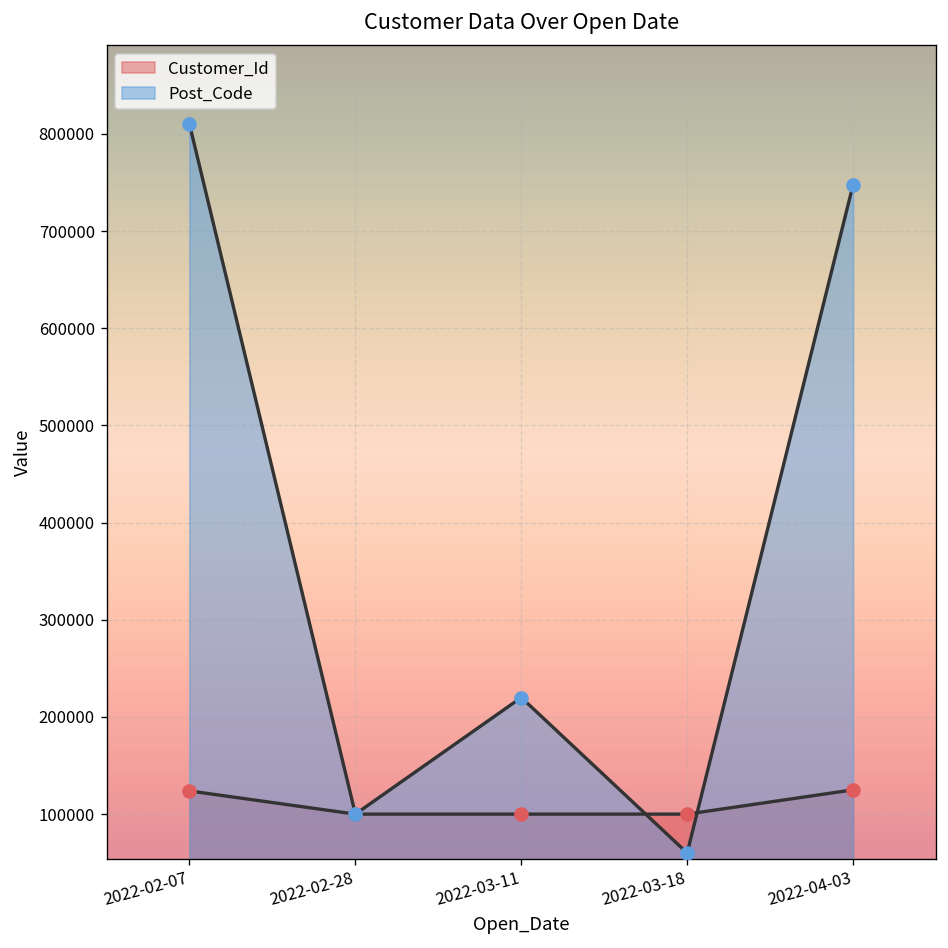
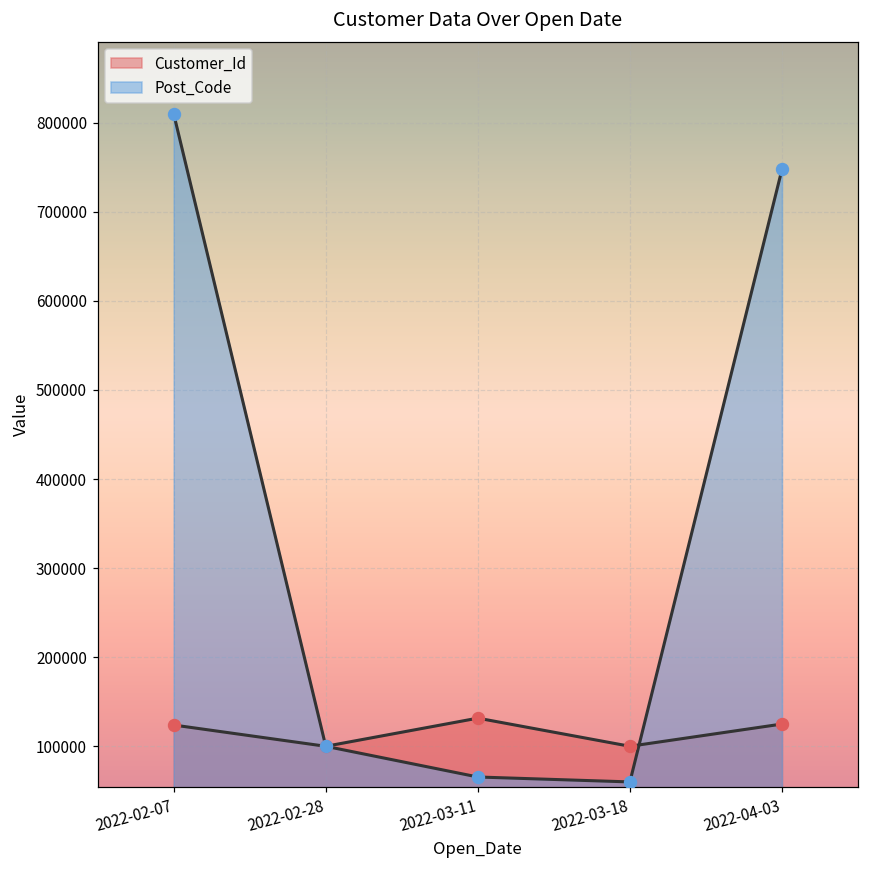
  {
    "Customer_Id": {
      "2022-02-07": 120000,
-     "2022-03-11": 100000,
+     "2022-03-11": 130000,
      "2022-03-18": 100000,
      "2022-04-03": 120000
    },
    "Post_Code": {
      "2022-02-07": 810000,
-     "2022-03-11": 220000,
+     "2022-03-11": 70000,
      "2022-03-18": 60000,
      "2022-04-03": 750000
    }
  }
